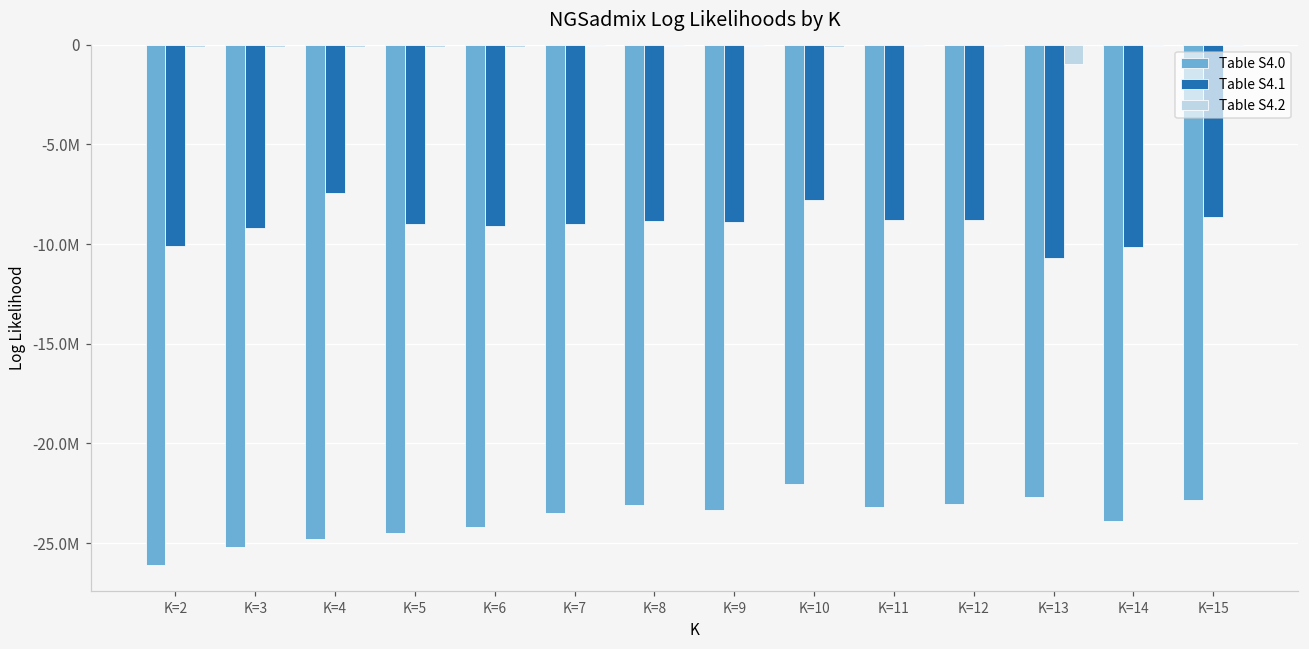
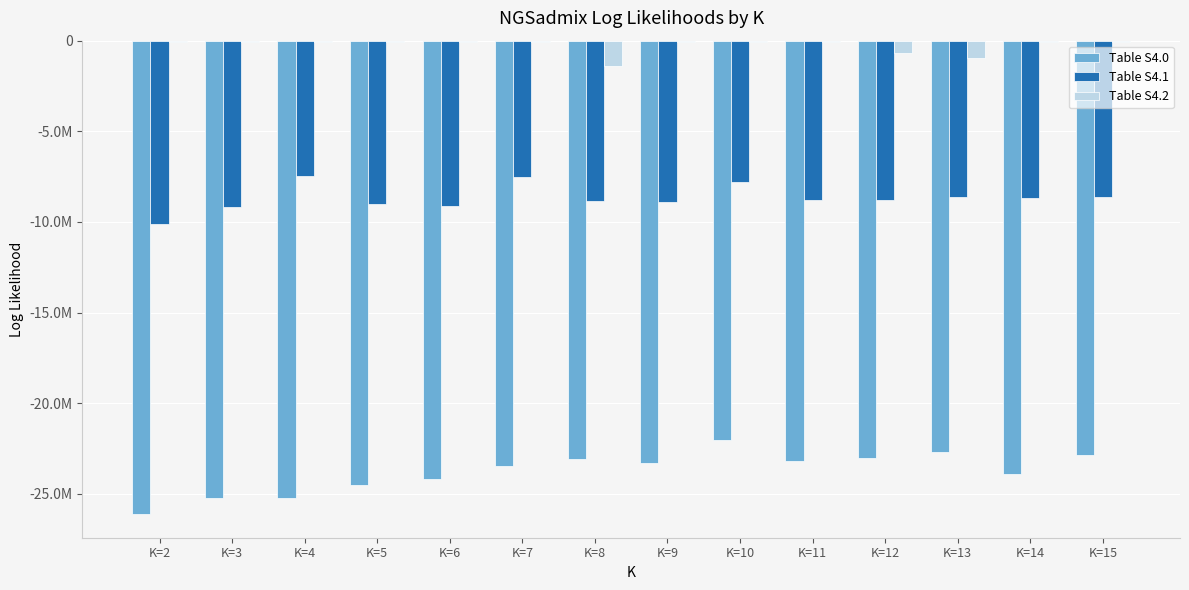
  {
    "Table S4.0": {
      "K=2": -26100000,
      "K=3": -25200000,
-     "K=4": -24800000,
+     "K=4": -25200000,
      "K=5": -24500000,
      "K=6": -24200000,
      "K=7": -23500000,
      "K=8": -23100000,
      "K=9": -23300000,
      "K=10": -22000000,
      "K=11": -23200000,
      "K=12": -23100000,
      "K=13": -22700000,
      "K=14": -23900000,
      "K=15": -22900000
    },
    "Table S4.1": {
      "K=2": -10100000,
      "K=3": -9200000,
      "K=4": -7400000,
      "K=5": -9000000,
      "K=6": -9100000,
-     "K=7": -9000000,
+     "K=7": -7500000,
      "K=8": -8900000,
      "K=9": -8900000,
      "K=10": -7800000,
      "K=11": -8800000,
      "K=12": -8800000,
-     "K=13": -10700000,
-     "K=14": -10100000,
+     "K=13": -8600000,
+     "K=14": -8700000,
      "K=15": -8700000
    },
    "Table S4.2": {
-     "K=8": -100000,
-     "K=12": -100000,
+     "K=8": -1400000,
+     "K=12": -700000,
      "K=13": -1000000
    }
  }
